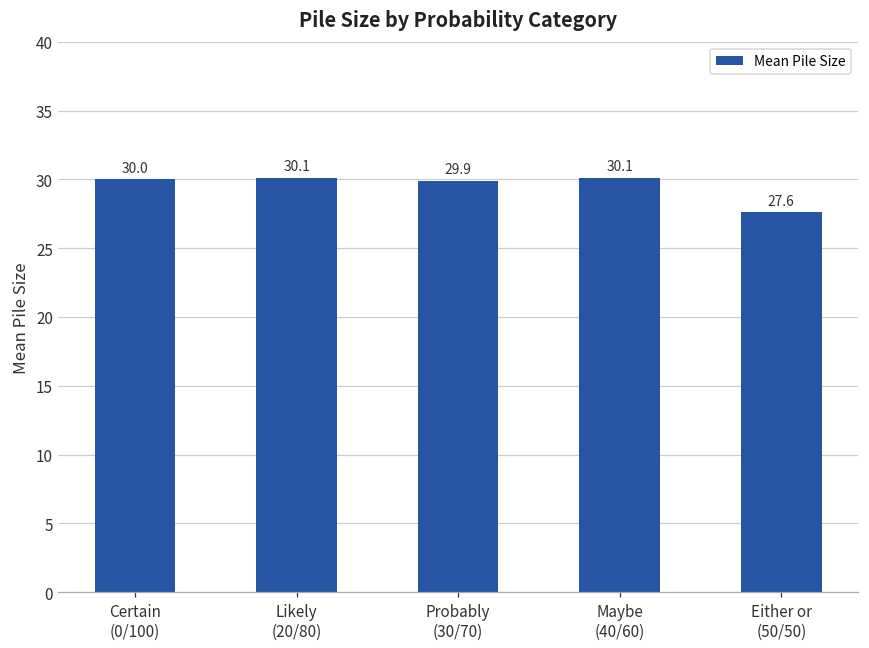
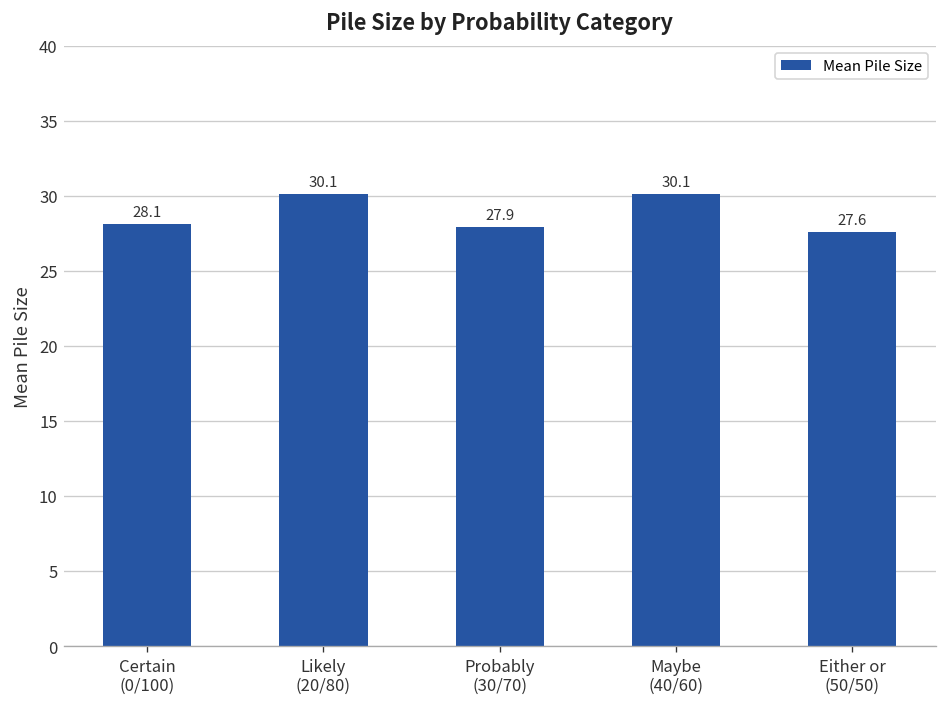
  {
-   "Certain (0/100)": 30.0,
+   "Certain (0/100)": 28.1,
    "Likely (20/80)": 30.1,
-   "Probably (30/70)": 29.9,
+   "Probably (30/70)": 27.9,
    "Maybe (40/60)": 30.1,
    "Either or (50/50)": 27.6
  }
